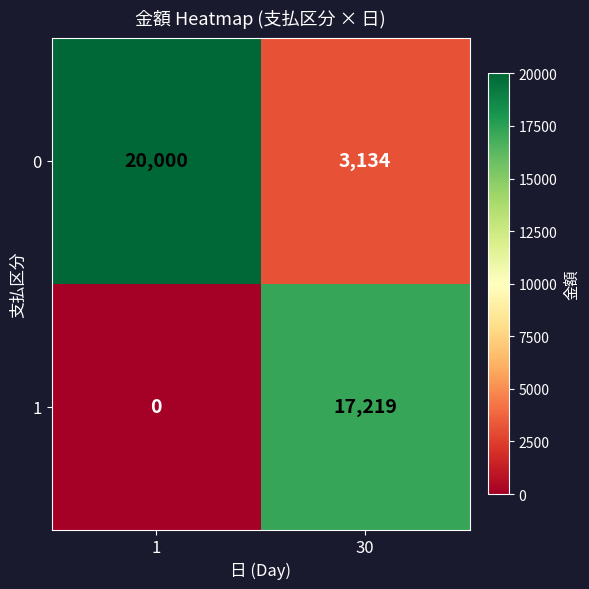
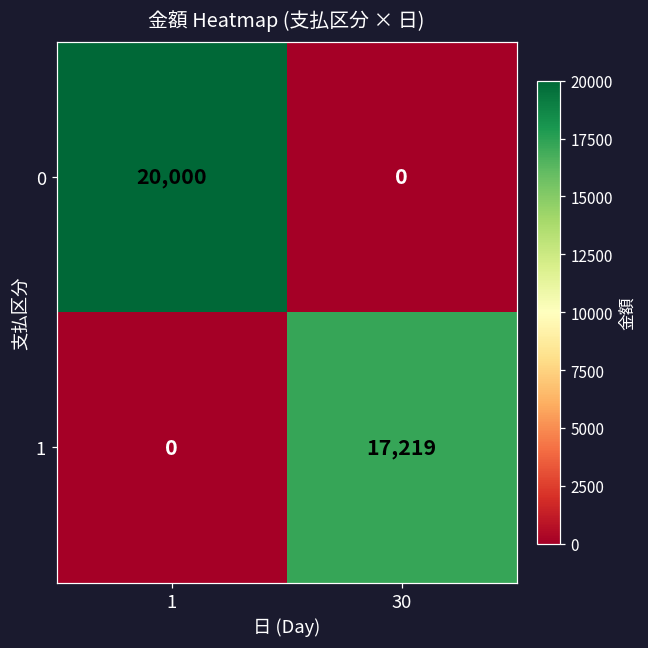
  {
    "0": {
      "1": "20,000",
-     "30": "3,134"
+     "30": "0"
    },
    "1": {
      "1": "0",
      "30": "17,219"
    }
  }
